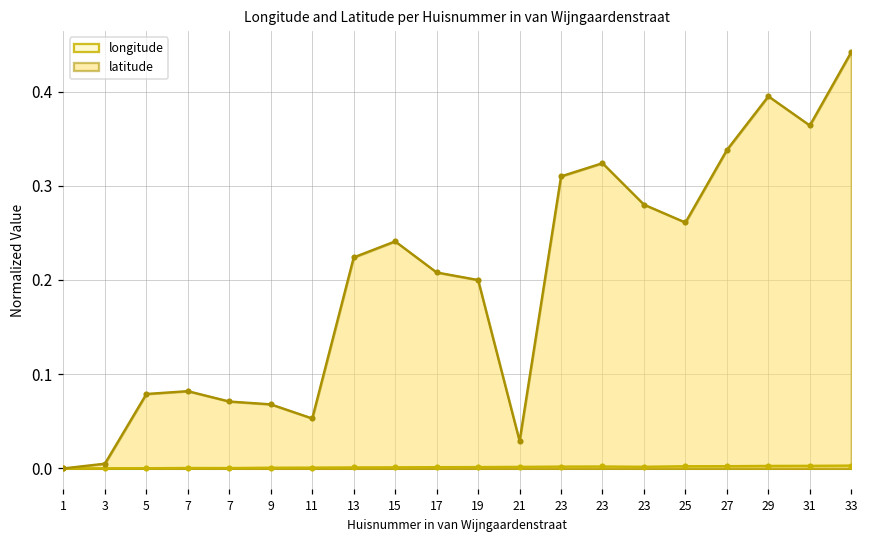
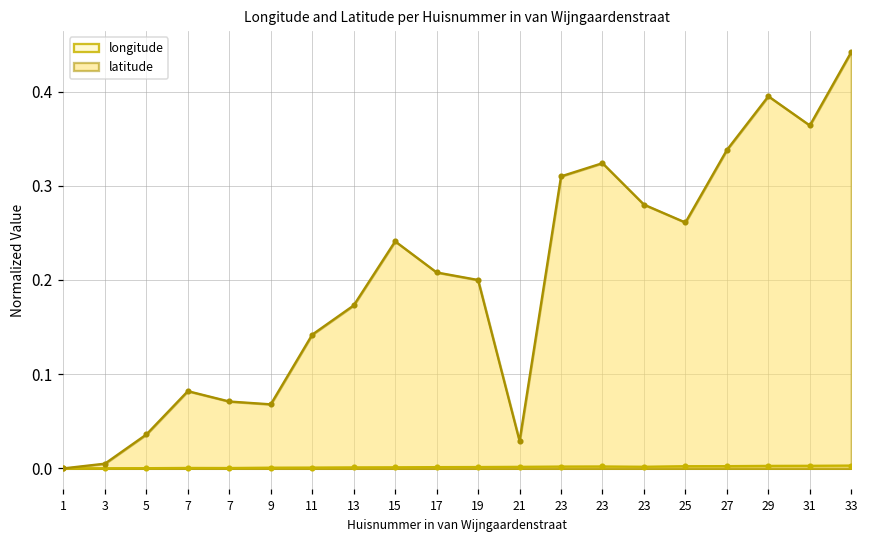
  {
    "longitude": {
      "3": 0.00,
      "5": 0.00,
      "9": 0.00,
      "11": 0.00,
      "13": 0.00,
      "15": 0.00,
      "17": 0.00,
      "19": 0.00,
      "21": 0.00,
      "25": 0.00,
      "27": 0.00,
      "29": 0.00,
      "31": 0.00,
      "33": 0.00
    },
    "latitude": {
      "3": 0.01,
-     "5": 0.08,
+     "5": 0.04,
      "9": 0.07,
-     "11": 0.05,
-     "13": 0.22,
+     "11": 0.14,
+     "13": 0.17,
      "15": 0.24,
      "17": 0.21,
      "19": 0.20,
      "21": 0.03,
      "25": 0.26,
      "27": 0.34,
      "29": 0.39,
      "31": 0.36,
      "33": 0.44
    }
  }
